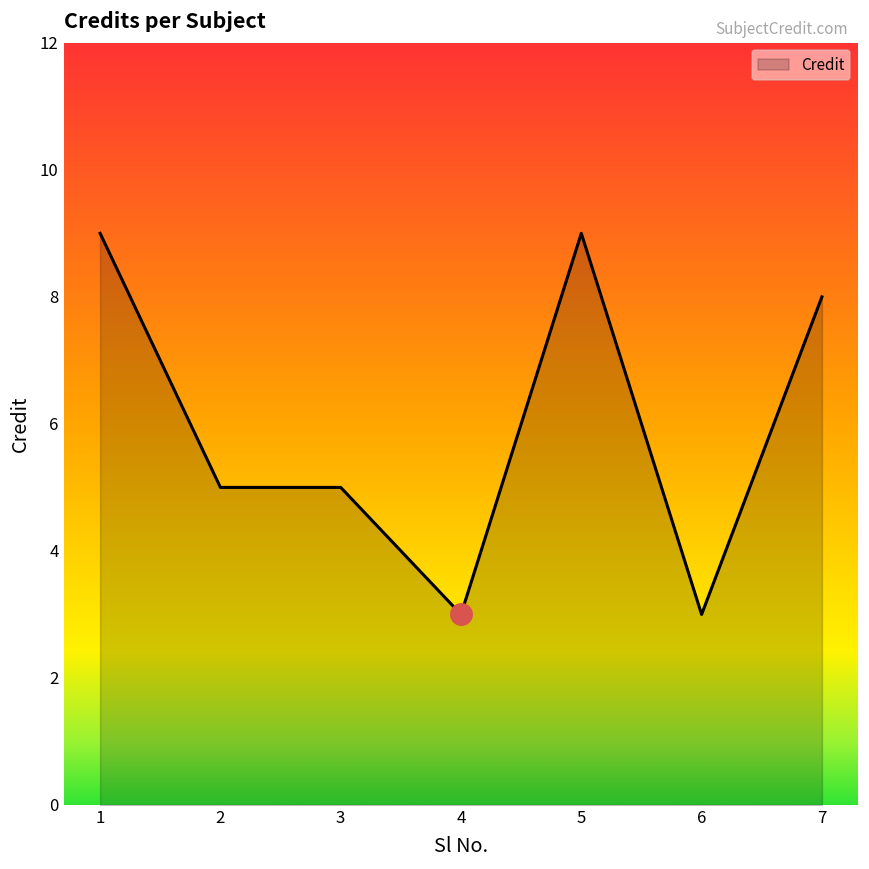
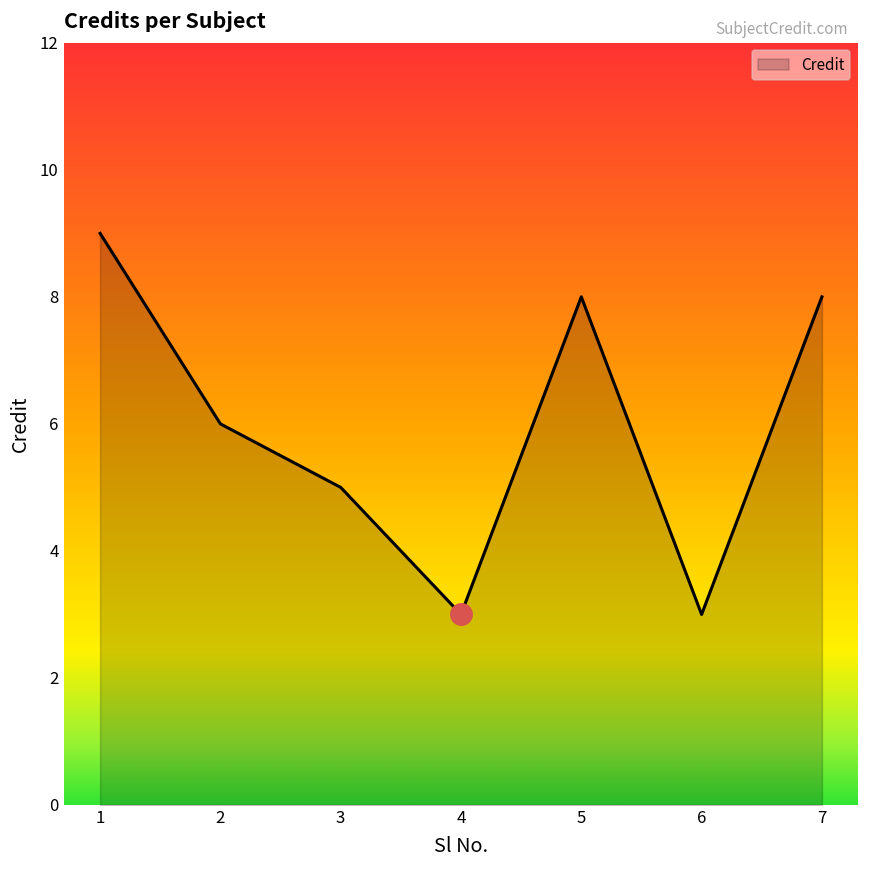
  {
    "Credit": {
      "1": 9,
-     "2": 5,
+     "2": 6,
      "3": 5,
-     "5": 9,
+     "5": 8,
      "6": 3,
      "7": 8
    }
  }
